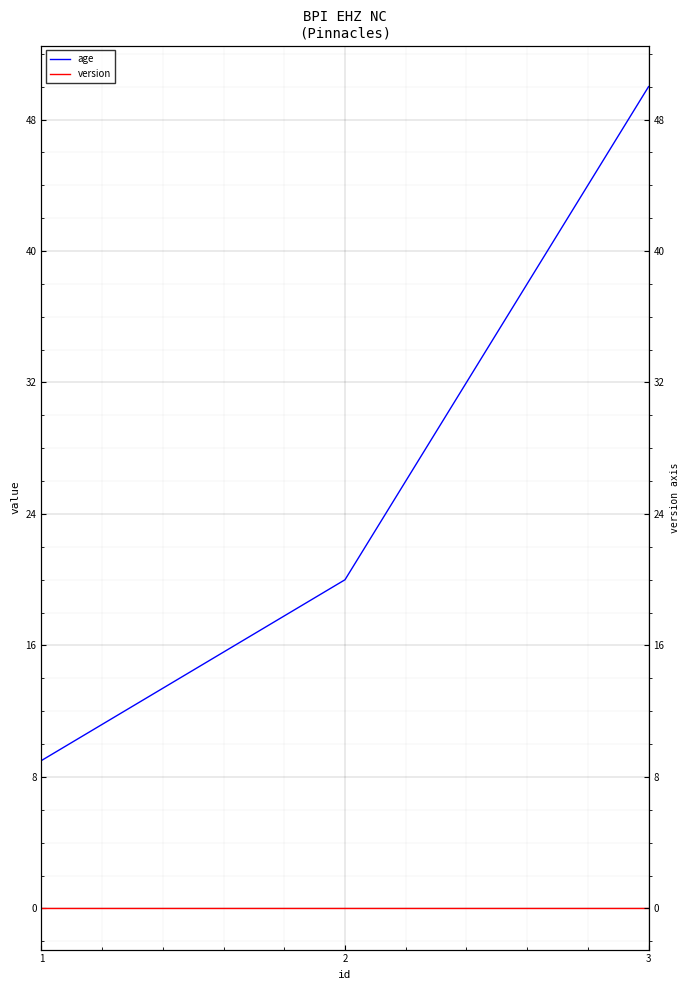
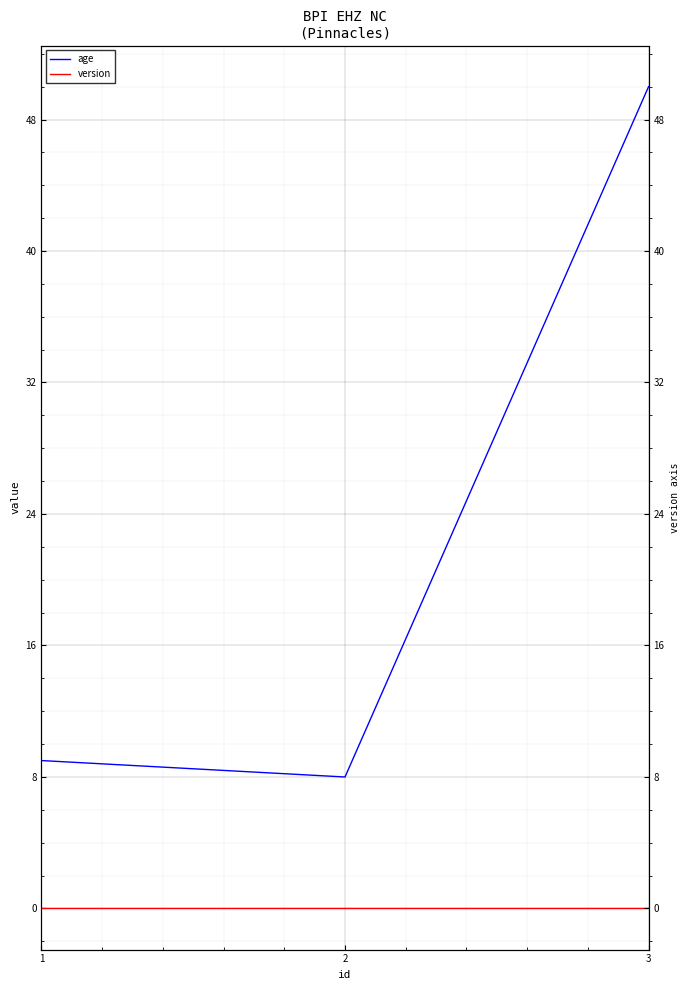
  {
    "age": {
      "1": 9,
-     "2": 20,
+     "2": 8,
      "3": 50
    },
    "version": {
      "1": 0,
      "2": 0,
      "3": 0
    }
  }
